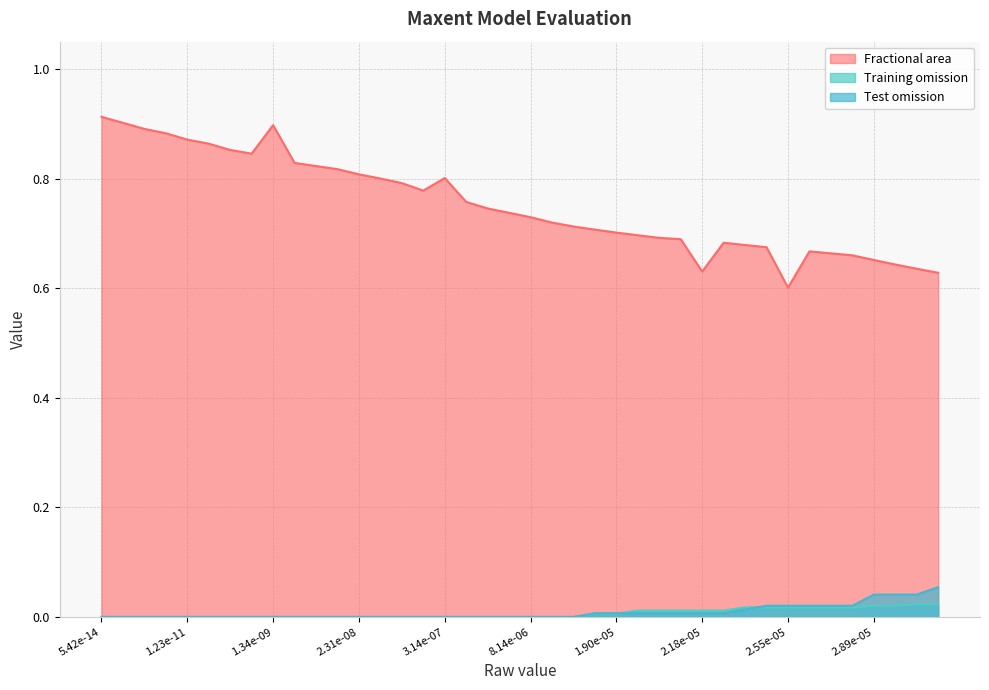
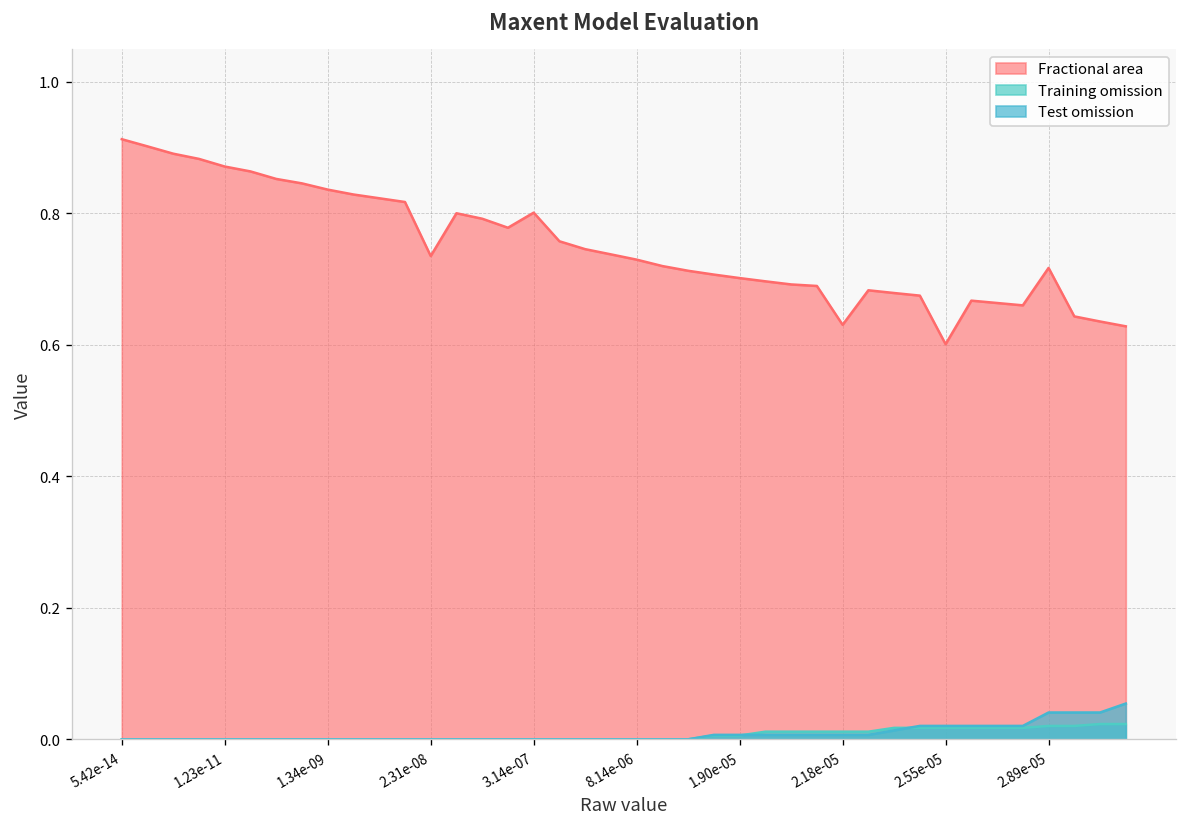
  {
    "Fractional area": {
      "5.42e-14": 0.91,
      "1.23e-11": 0.87,
-     "1.34e-09": 0.90,
-     "2.31e-08": 0.81,
+     "1.34e-09": 0.84,
+     "2.31e-08": 0.74,
      "3.14e-07": 0.80,
      "8.14e-06": 0.73,
      "1.90e-05": 0.70,
      "2.18e-05": 0.63,
      "2.55e-05": 0.60,
-     "2.89e-05": 0.65
+     "2.89e-05": 0.72
    }
  }
